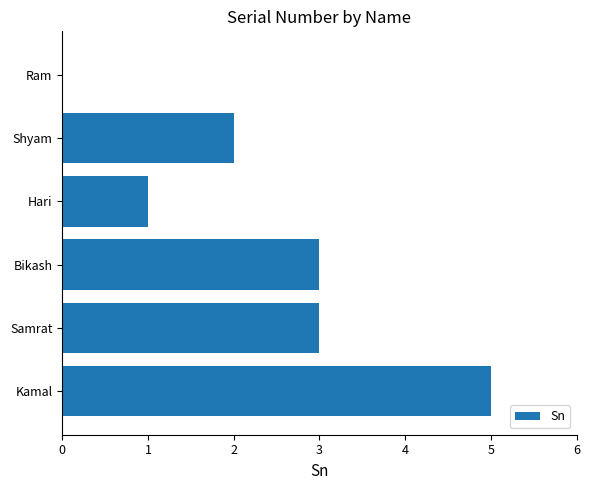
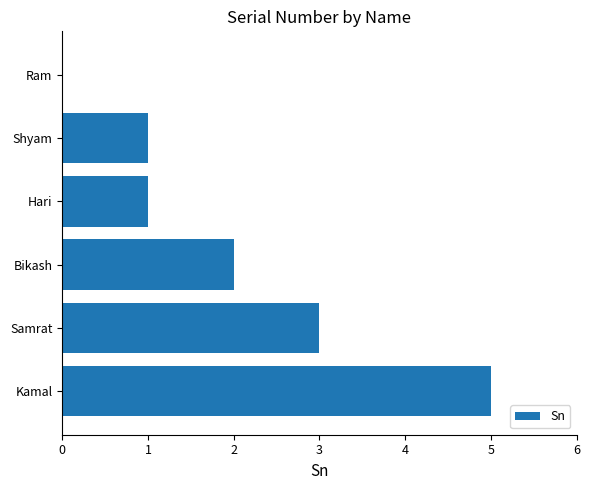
  {
    "Ram": 0,
-   "Shyam": 2,
+   "Shyam": 1,
    "Hari": 1,
-   "Bikash": 3,
+   "Bikash": 2,
    "Samrat": 3,
    "Kamal": 5
  }
